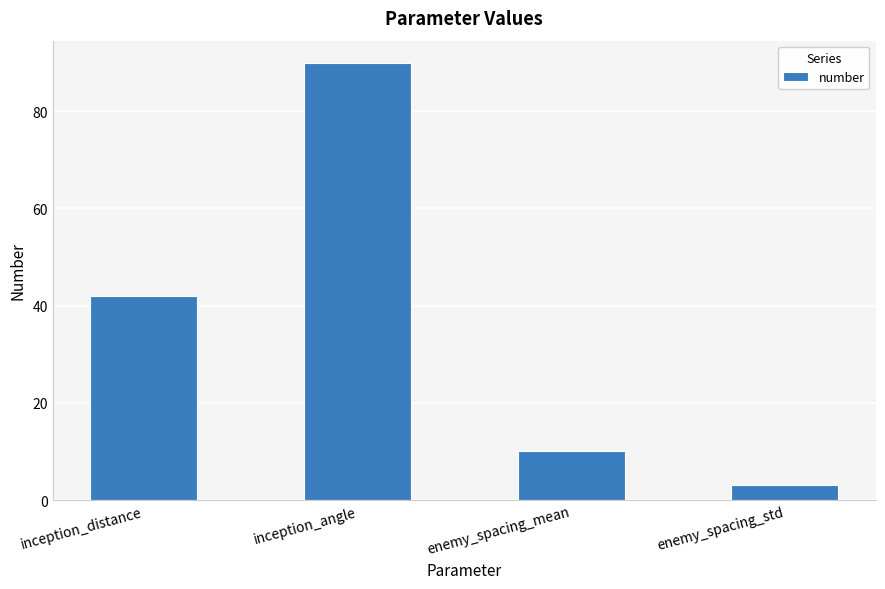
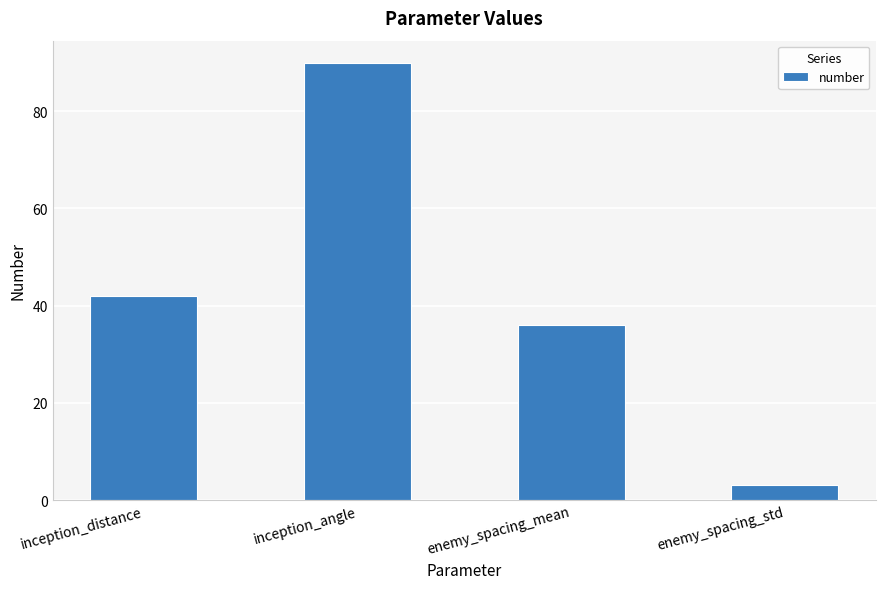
  {
    "inception_distance": 42,
    "inception_angle": 90,
-   "enemy_spacing_mean": 10,
+   "enemy_spacing_mean": 36,
    "enemy_spacing_std": 3
  }
